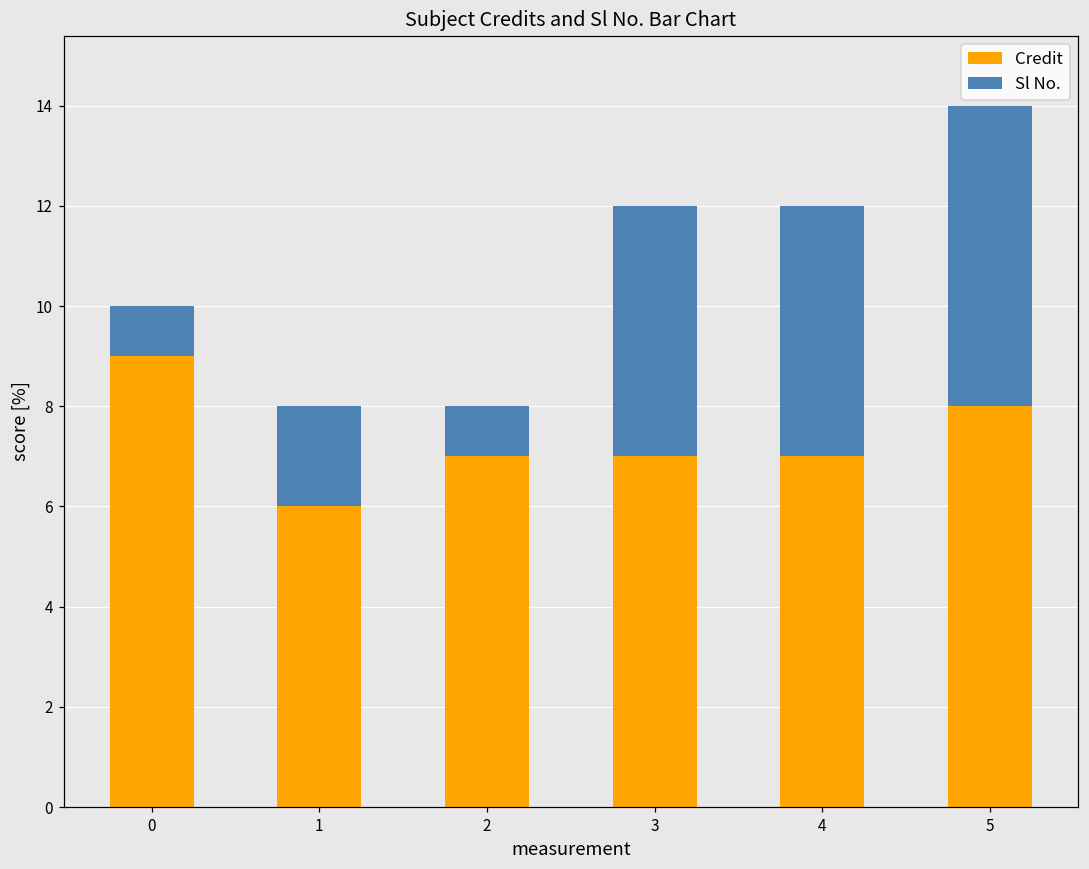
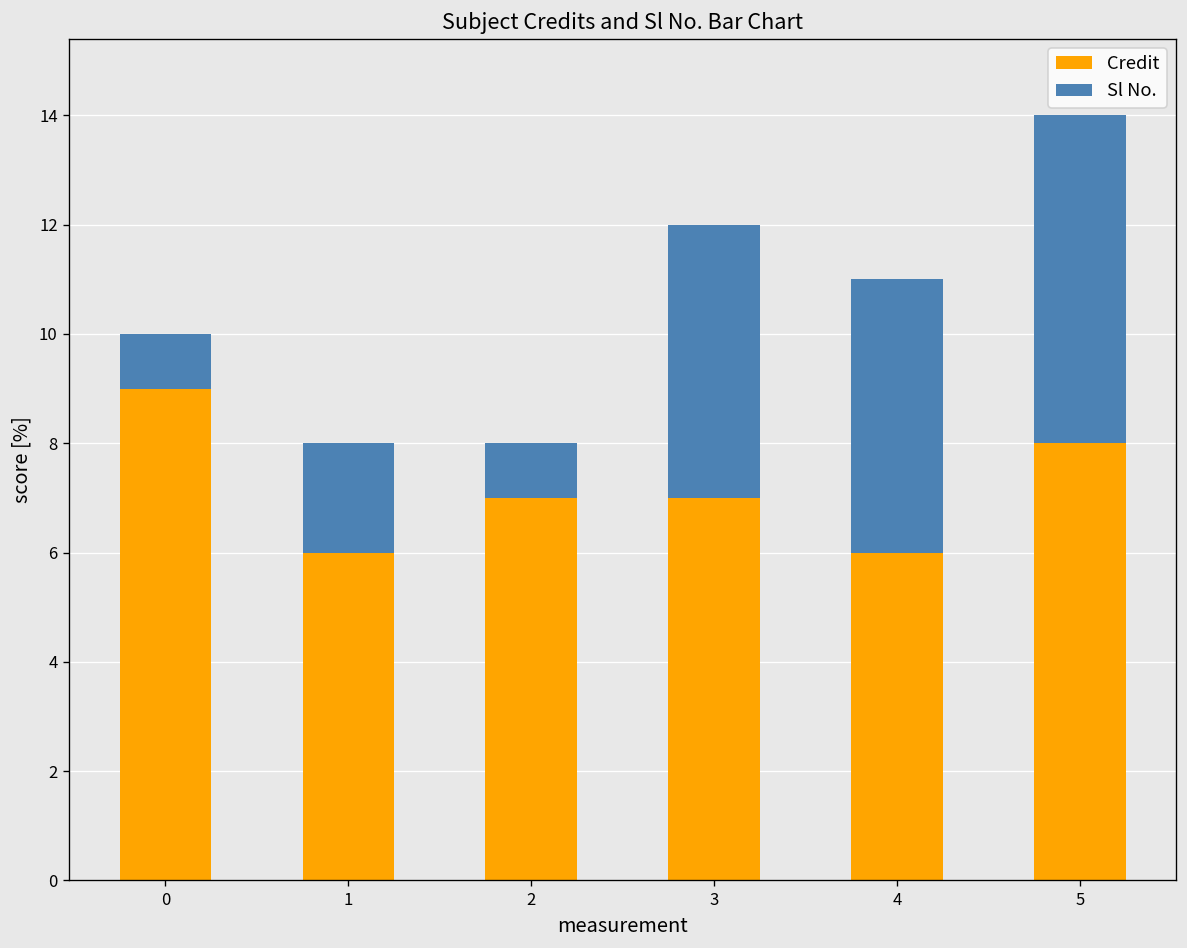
  {
    "Credit": {
      "0": 9,
      "1": 6,
      "2": 7,
      "3": 7,
-     "4": 7,
+     "4": 6,
      "5": 8
    },
    "Sl No.": {
      "0": 1,
      "1": 2,
      "2": 1,
      "3": 5,
      "4": 5,
      "5": 6
    }
  }
